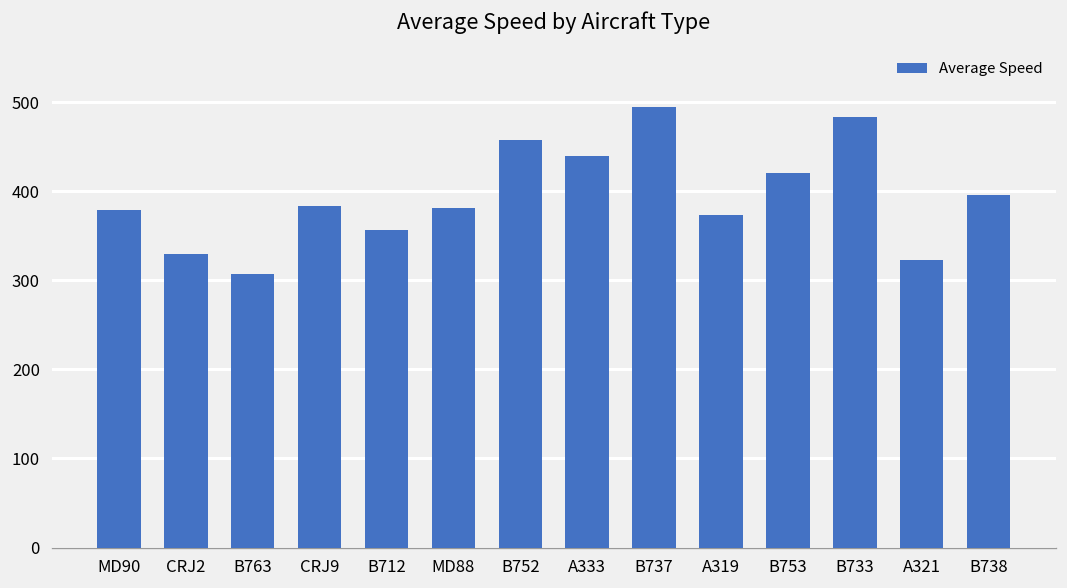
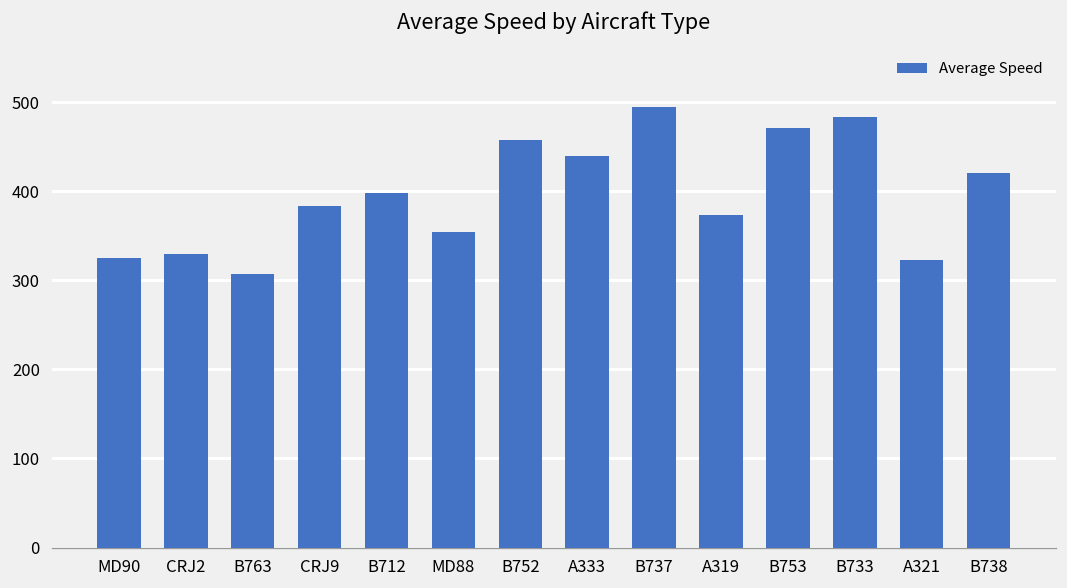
  {
-   "MD90": 380,
+   "MD90": 330,
    "CRJ2": 330,
    "B763": 310,
    "CRJ9": 380,
-   "B712": 360,
-   "MD88": 380,
+   "B712": 400,
+   "MD88": 350,
    "B752": 460,
    "A333": 440,
    "B737": 490,
    "A319": 370,
-   "B753": 420,
+   "B753": 470,
    "B733": 480,
    "A321": 320,
-   "B738": 400
+   "B738": 420
  }
